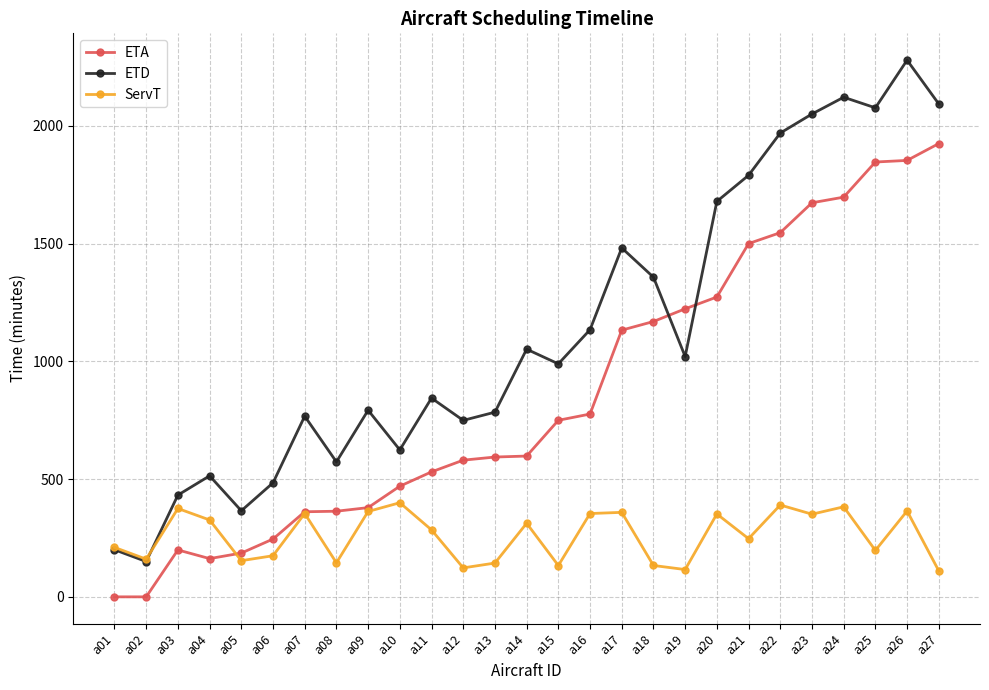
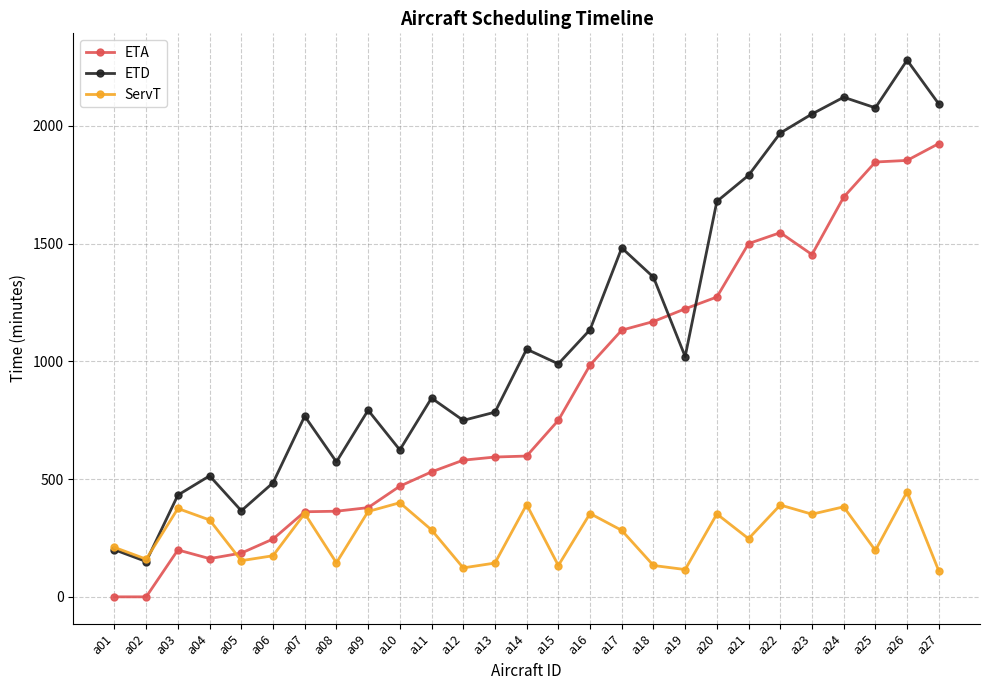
  {
    "ETA": {
      "a01": 0,
      "a02": 0,
      "a03": 200,
      "a04": 160,
      "a05": 190,
      "a06": 250,
      "a08": 360,
      "a09": 380,
      "a10": 470,
      "a11": 530,
      "a12": 580,
      "a13": 590,
      "a14": 600,
      "a15": 750,
-     "a16": 780,
+     "a16": 980,
      "a17": 1130,
      "a18": 1170,
      "a19": 1220,
      "a20": 1270,
      "a21": 1500,
      "a22": 1550,
-     "a23": 1670,
+     "a23": 1450,
      "a24": 1700,
      "a25": 1850,
      "a26": 1850,
      "a27": 1920
    },
    "ETD": {
      "a03": 430,
      "a04": 510,
      "a05": 370,
      "a06": 480,
      "a07": 770,
      "a08": 570,
      "a09": 790,
      "a10": 620,
      "a11": 840,
      "a12": 750,
      "a13": 780,
      "a14": 1050,
      "a15": 990,
      "a16": 1130,
      "a17": 1480,
      "a18": 1360,
      "a19": 1020,
      "a20": 1680,
      "a21": 1790,
      "a22": 1970,
      "a23": 2050,
      "a24": 2120,
      "a25": 2080,
      "a26": 2280,
      "a27": 2090
    },
    "ServT": {
      "a03": 380,
      "a04": 330,
      "a05": 150,
      "a06": 170,
      "a08": 140,
      "a09": 360,
      "a10": 400,
      "a11": 280,
      "a12": 120,
      "a13": 140,
-     "a14": 310,
+     "a14": 390,
      "a15": 130,
      "a16": 350,
-     "a17": 360,
+     "a17": 280,
      "a18": 130,
      "a19": 120,
      "a20": 350,
      "a21": 250,
      "a22": 390,
      "a23": 350,
      "a24": 380,
      "a25": 200,
-     "a26": 360,
+     "a26": 450,
      "a27": 110
    }
  }
